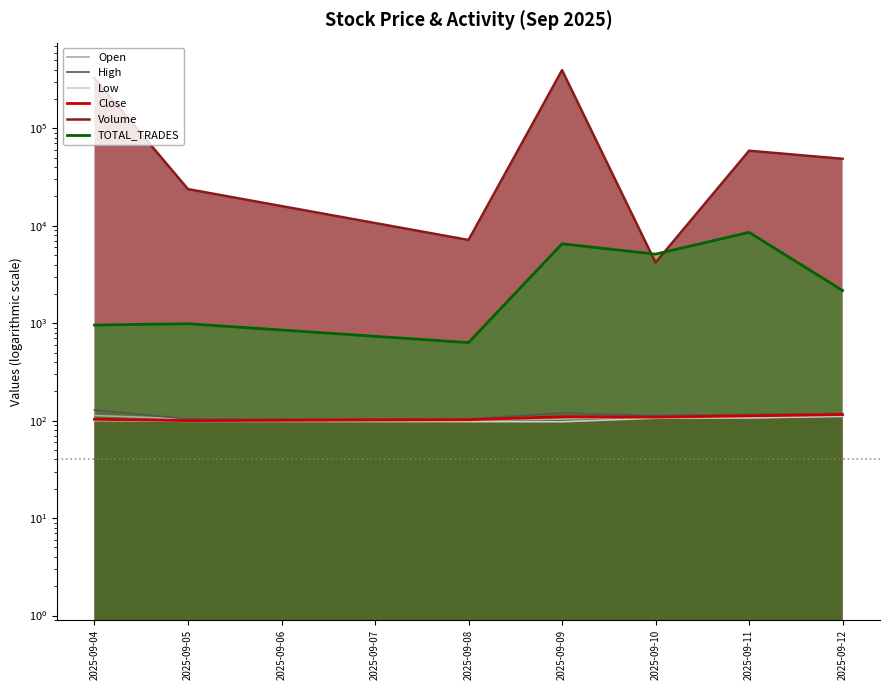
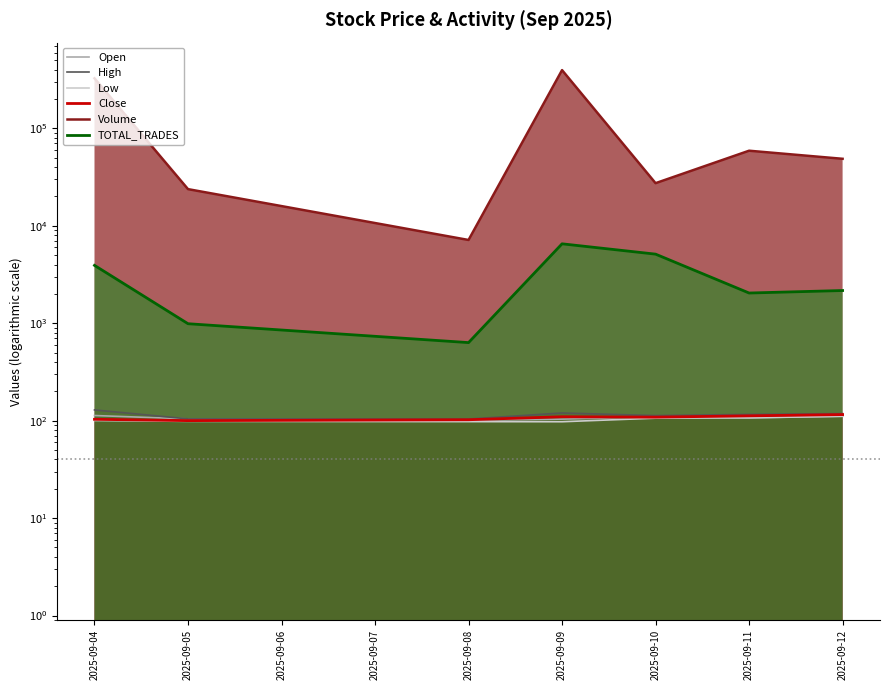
  {
    "High": {
      "2025-09-04": 130,
      "2025-09-09": 120
    },
    "Volume": {
      "2025-09-05": 24000,
      "2025-09-08": 7000,
      "2025-09-09": 400000,
-     "2025-09-10": 4200,
+     "2025-09-10": 27000,
      "2025-09-11": 60000,
      "2025-09-12": 50000
    },
    "TOTAL_TRADES": {
-     "2025-09-04": 1000,
+     "2025-09-04": 3900,
      "2025-09-05": 1000,
      "2025-09-08": 600,
      "2025-09-09": 7000,
      "2025-09-10": 5000,
-     "2025-09-11": 9000,
+     "2025-09-11": 2000,
      "2025-09-12": 2200
    }
  }
